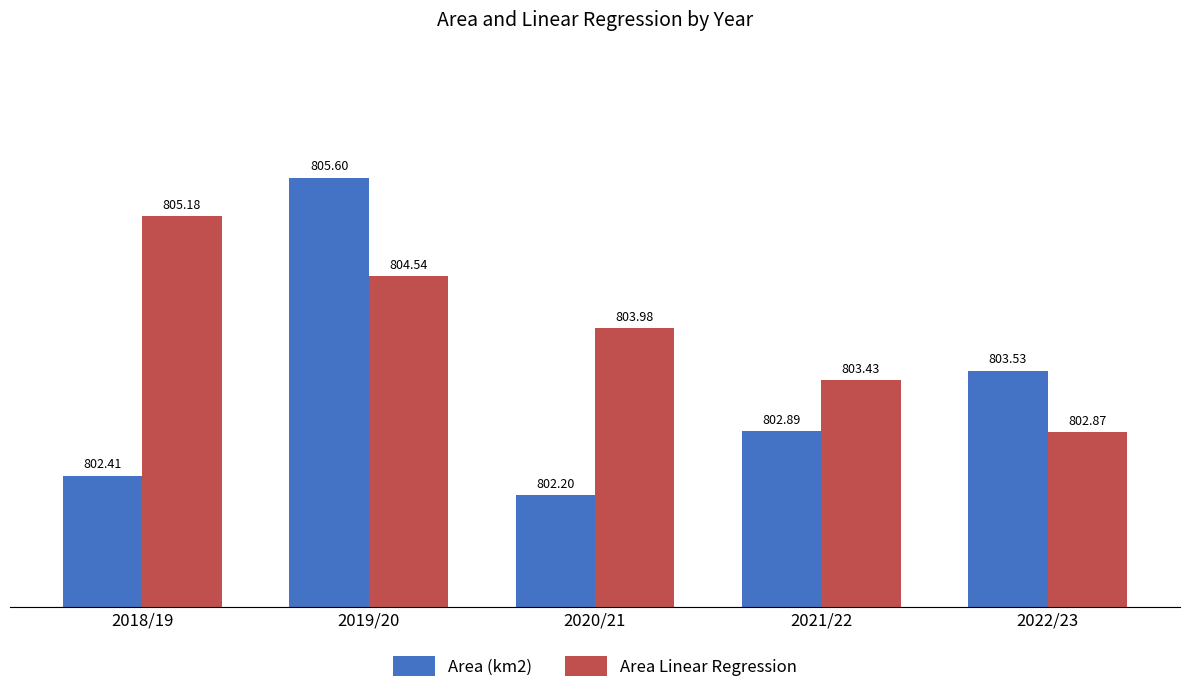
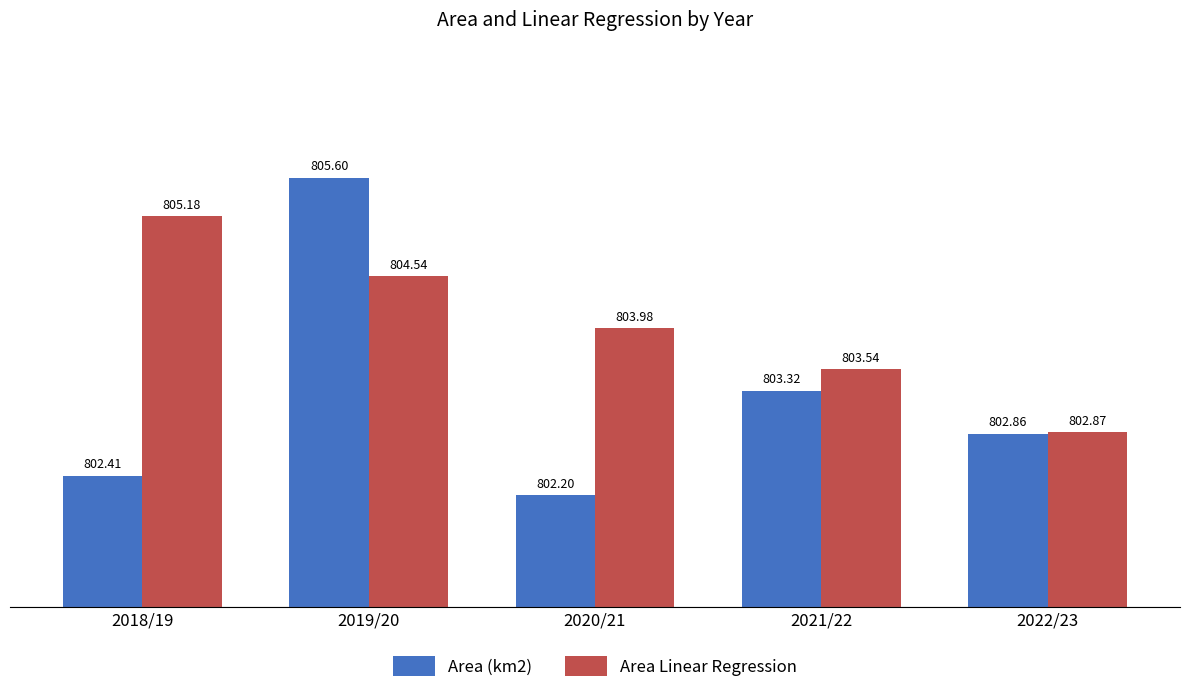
  {
    "Area (km2)": {
      "2018/19": 802.41,
      "2019/20": 805.60,
      "2020/21": 802.20,
-     "2021/22": 802.89,
-     "2022/23": 803.53
+     "2021/22": 803.32,
+     "2022/23": 802.86
    },
    "Area Linear Regression": {
      "2018/19": 805.18,
      "2019/20": 804.54,
      "2020/21": 803.98,
-     "2021/22": 803.43,
+     "2021/22": 803.54,
      "2022/23": 802.87
    }
  }
